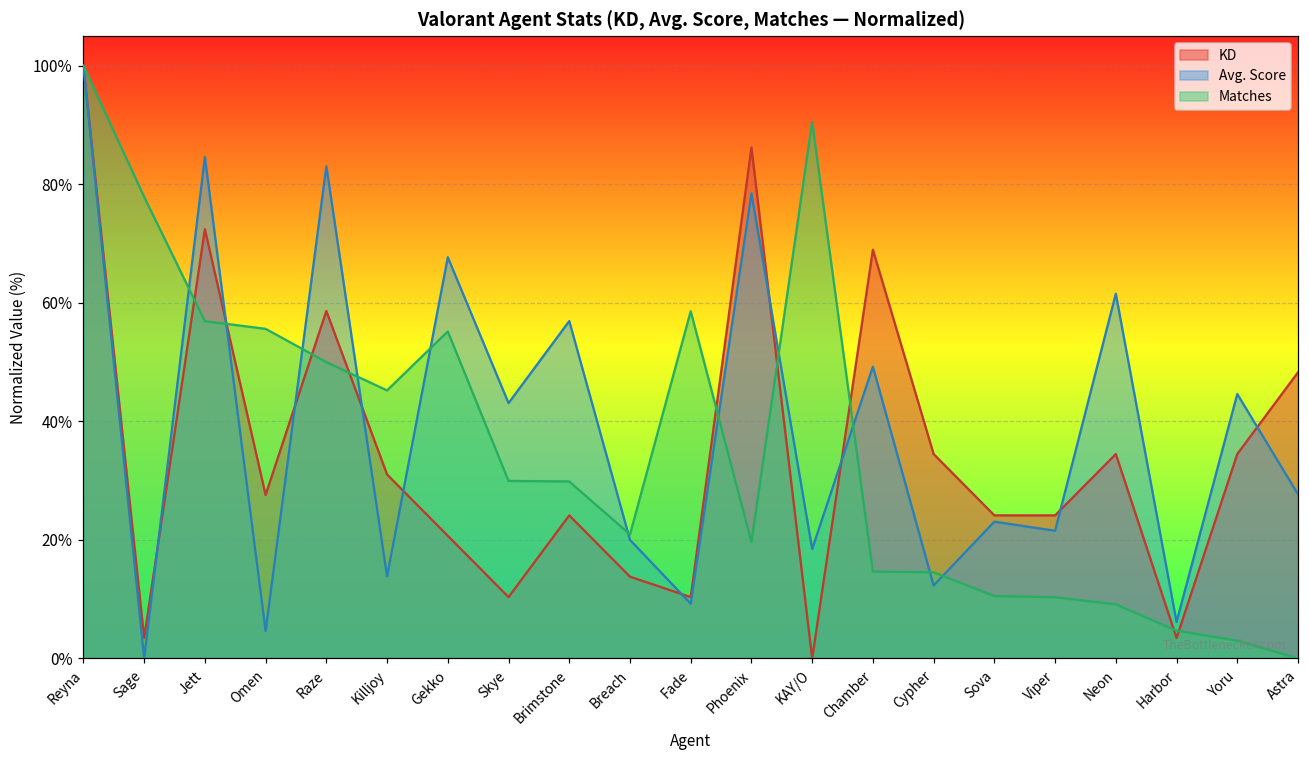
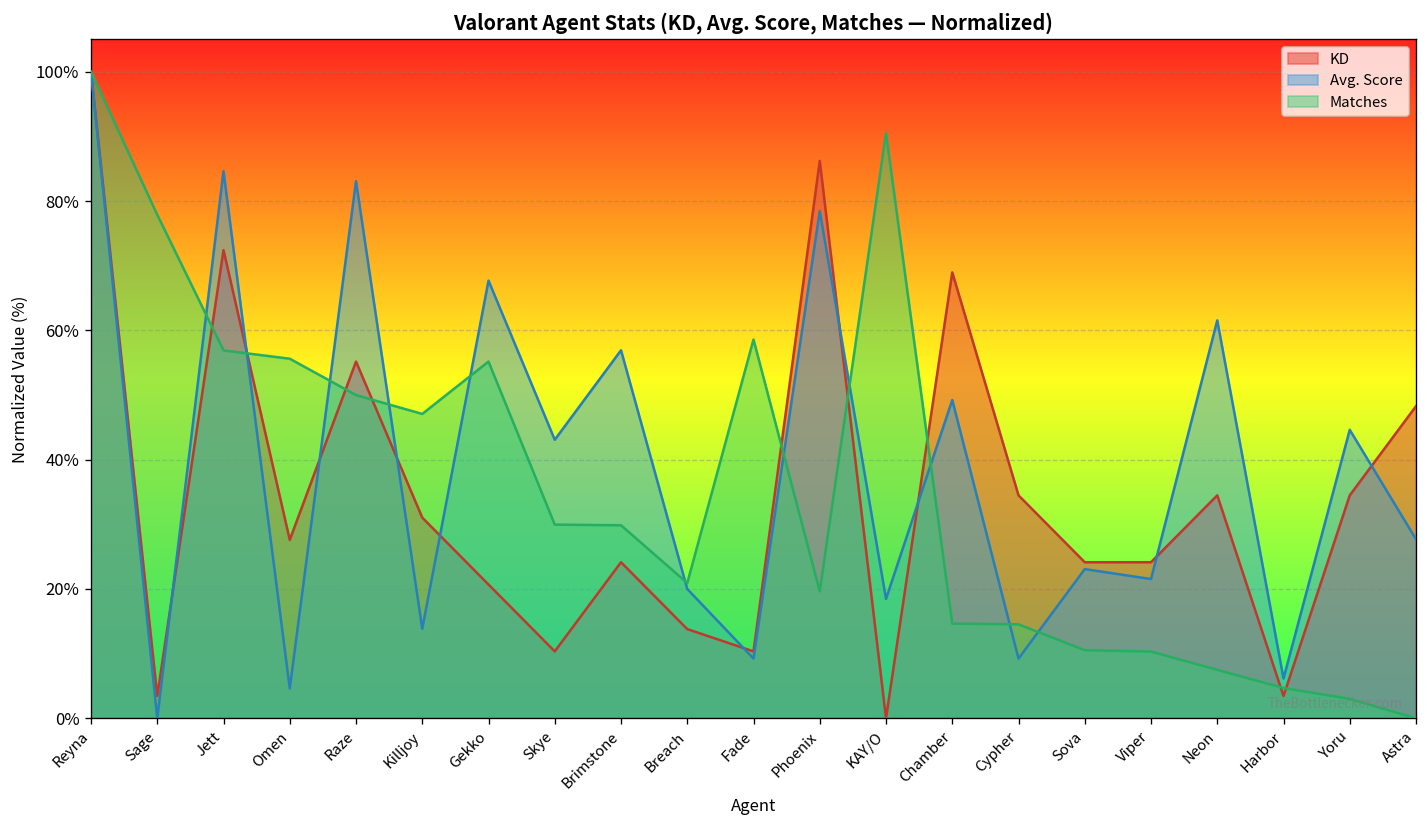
  {
    "KD": {
      "Sage": "3%",
      "Jett": "72%",
      "Omen": "28%",
-     "Raze": "59%",
+     "Raze": "55%",
      "Killjoy": "31%",
      "Gekko": "21%",
      "Skye": "10%",
      "Brimstone": "24%",
      "Breach": "14%",
      "Fade": "10%",
      "Phoenix": "86%",
      "KAY/O": "0%",
      "Chamber": "69%",
      "Cypher": "34%",
      "Sova": "24%",
      "Viper": "24%",
      "Neon": "34%",
      "Harbor": "3%",
      "Yoru": "34%",
      "Astra": "48%"
    },
    "Avg. Score": {
      "Sage": "0%",
      "Jett": "85%",
      "Omen": "5%",
      "Raze": "83%",
      "Killjoy": "14%",
      "Gekko": "68%",
      "Skye": "43%",
      "Brimstone": "57%",
      "Breach": "20%",
      "Fade": "9%",
      "Phoenix": "78%",
      "KAY/O": "18%",
      "Chamber": "49%",
-     "Cypher": "12%",
+     "Cypher": "9%",
      "Sova": "23%",
      "Viper": "22%",
      "Neon": "62%",
      "Harbor": "6%",
      "Yoru": "45%",
      "Astra": "28%"
    },
    "Matches": {
      "Sage": "78%",
      "Jett": "57%",
      "Omen": "56%",
      "Raze": "50%",
-     "Killjoy": "45%",
+     "Killjoy": "47%",
      "Gekko": "55%",
      "Skye": "30%",
      "Brimstone": "30%",
      "Breach": "21%",
      "Fade": "59%",
      "Phoenix": "20%",
      "KAY/O": "91%",
      "Chamber": "15%",
      "Cypher": "15%",
      "Sova": "11%",
      "Viper": "10%",
-     "Neon": "9%",
+     "Neon": "7%",
      "Harbor": "5%",
      "Yoru": "3%",
      "Astra": "0%"
    }
  }
